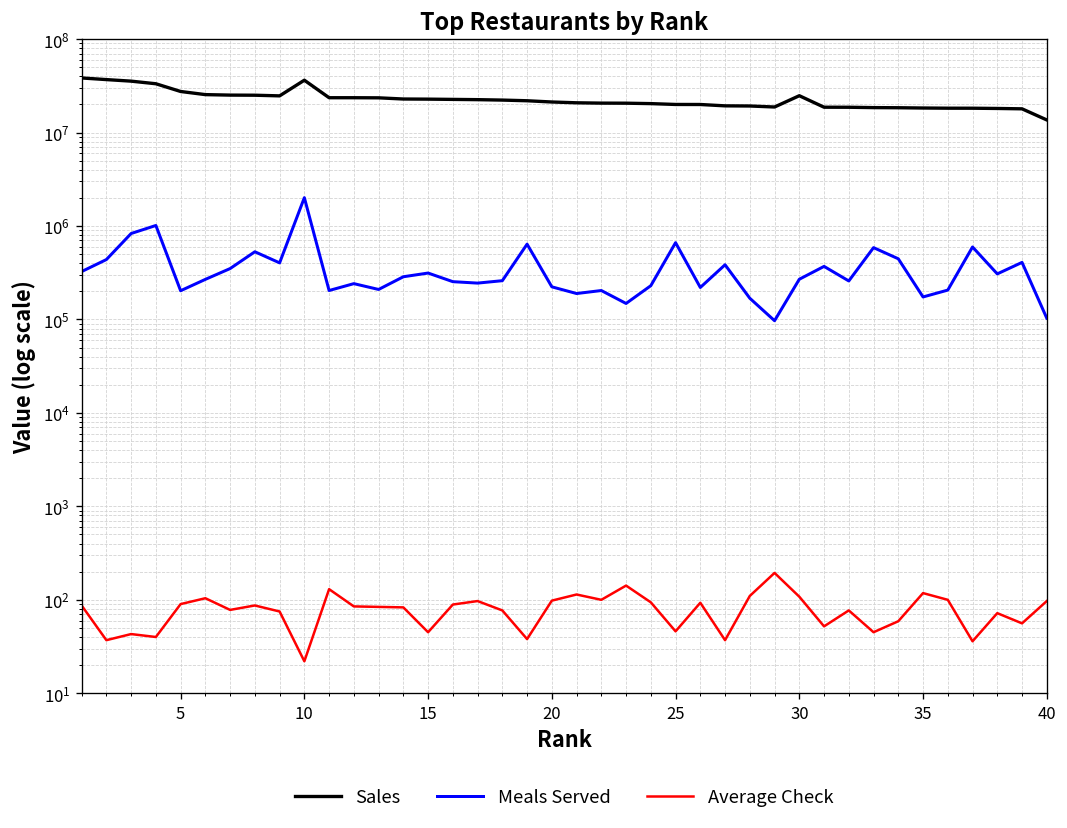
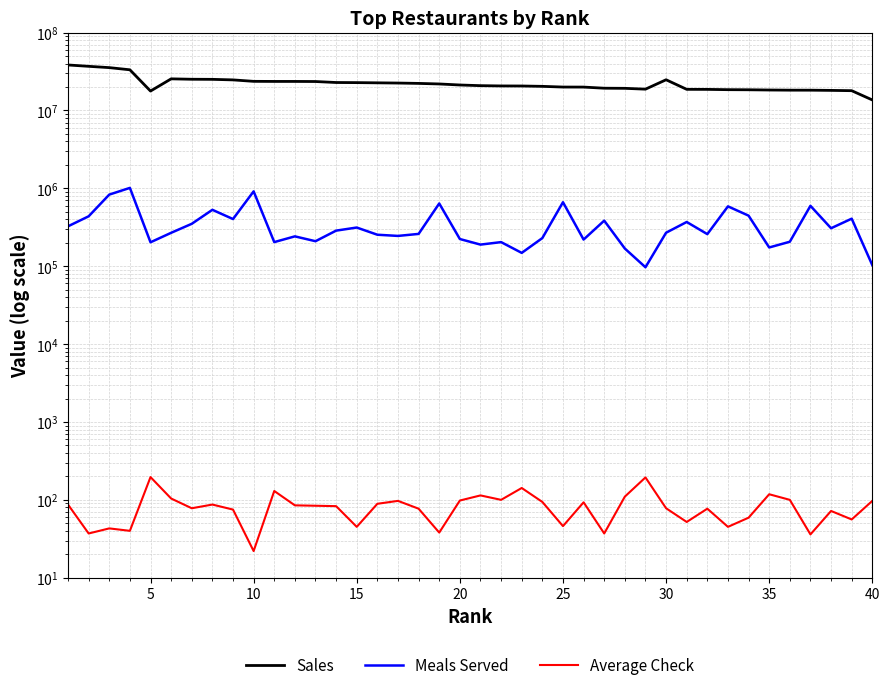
  {
    "Sales": {
-     "5": 28000000,
-     "10": 40000000,
+     "5": 18000000,
+     "10": 24000000,
      "15": 23000000,
      "20": 21000000,
      "25": 20000000,
      "30": 25000000,
      "35": 18000000,
      "40": 14000000
    },
    "Meals Served": {
      "5": 200000,
-     "10": 2000000,
+     "10": 900000,
      "15": 310000,
      "20": 220000,
      "25": 700000,
      "30": 270000,
      "35": 170000,
      "40": 100000
    },
    "Average Check": {
-     "5": 90,
+     "5": 200,
      "10": 22,
      "15": 50,
      "20": 100,
      "25": 50,
-     "30": 110,
+     "30": 80,
      "35": 120,
      "40": 100
    }
  }
